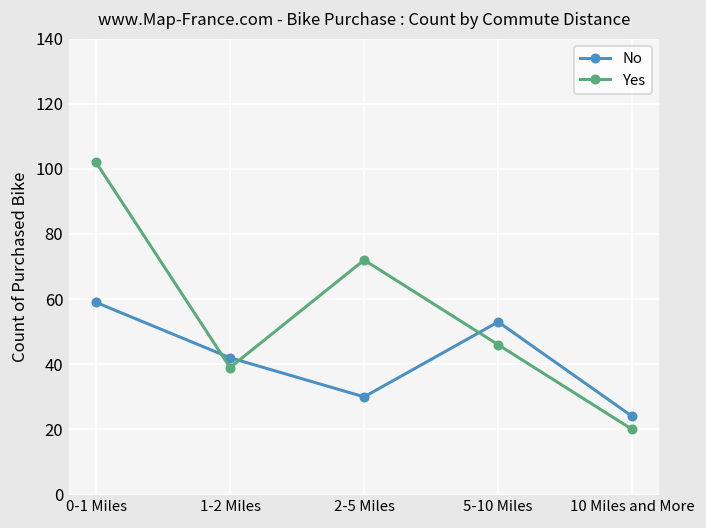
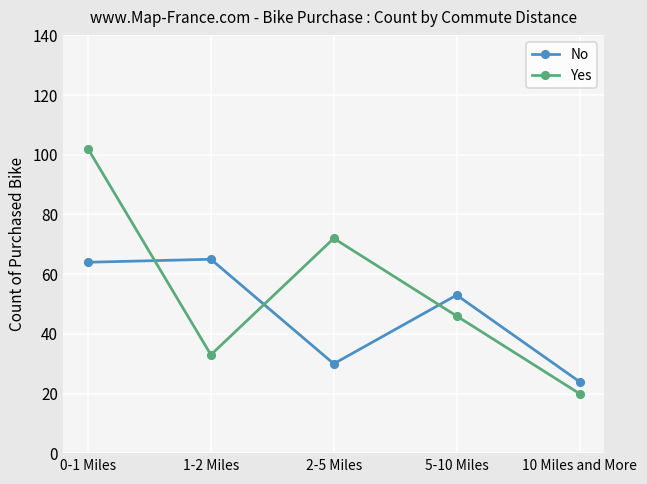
  {
    "No": {
-     "0-1 Miles": 59,
-     "1-2 Miles": 42,
+     "0-1 Miles": 64,
+     "1-2 Miles": 65,
      "2-5 Miles": 30,
      "5-10 Miles": 53,
      "10 Miles and More": 24
    },
    "Yes": {
      "0-1 Miles": 102,
-     "1-2 Miles": 39,
+     "1-2 Miles": 33,
      "2-5 Miles": 72,
      "5-10 Miles": 46,
      "10 Miles and More": 20
    }
  }
